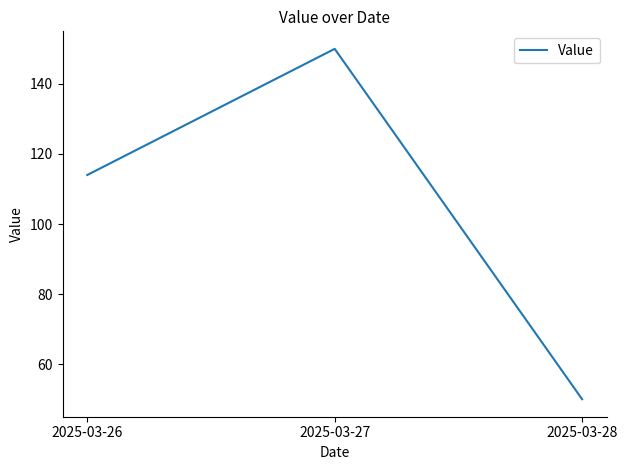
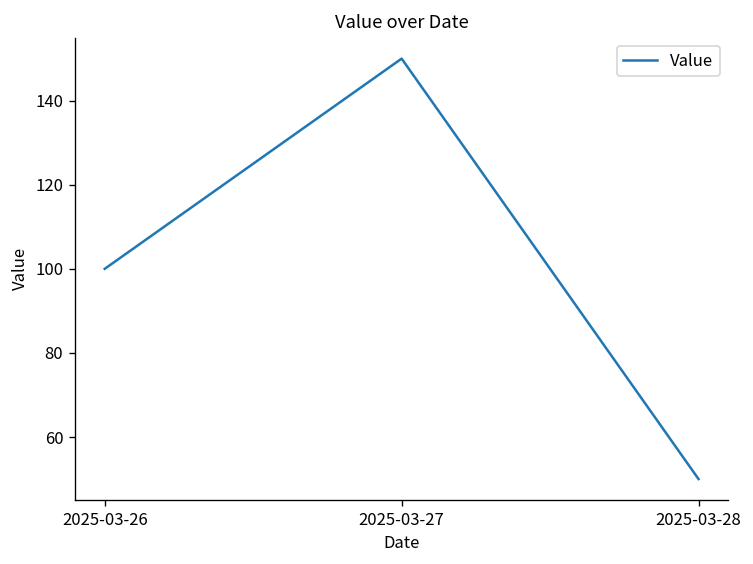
  {
-   "2025-03-26": 114,
+   "2025-03-26": 100,
    "2025-03-27": 150,
    "2025-03-28": 50
  }
